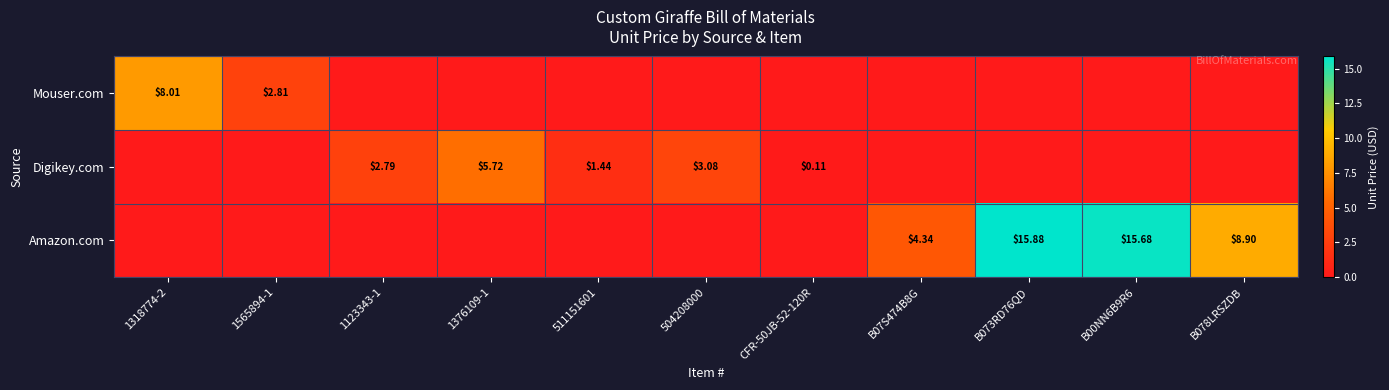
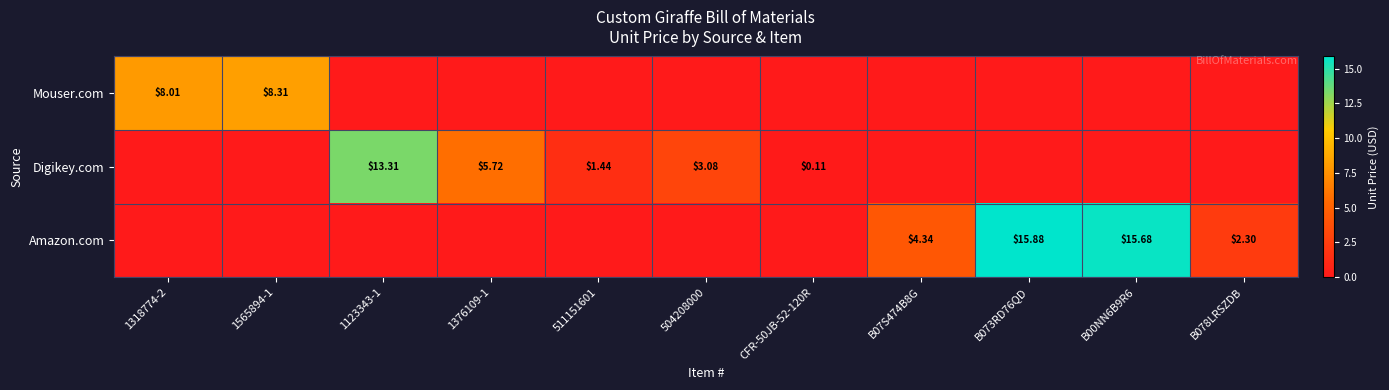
  {
    "Mouser.com": {
      "1318774-2": "$8.01",
-     "1565894-1": "$2.81"
+     "1565894-1": "$8.31"
    },
    "Digikey.com": {
-     "1123343-1": "$2.79",
+     "1123343-1": "$13.31",
      "1376109-1": "$5.72",
      "511151601": "$1.44",
      "504208000": "$3.08",
      "CFR-50JB-52-120R": "$0.11"
    },
    "Amazon.com": {
      "B07S474B8G": "$4.34",
      "B073RD76QD": "$15.88",
      "B00NN6B9R6": "$15.68",
-     "B078LRSZDB": "$8.90"
+     "B078LRSZDB": "$2.30"
    }
  }
